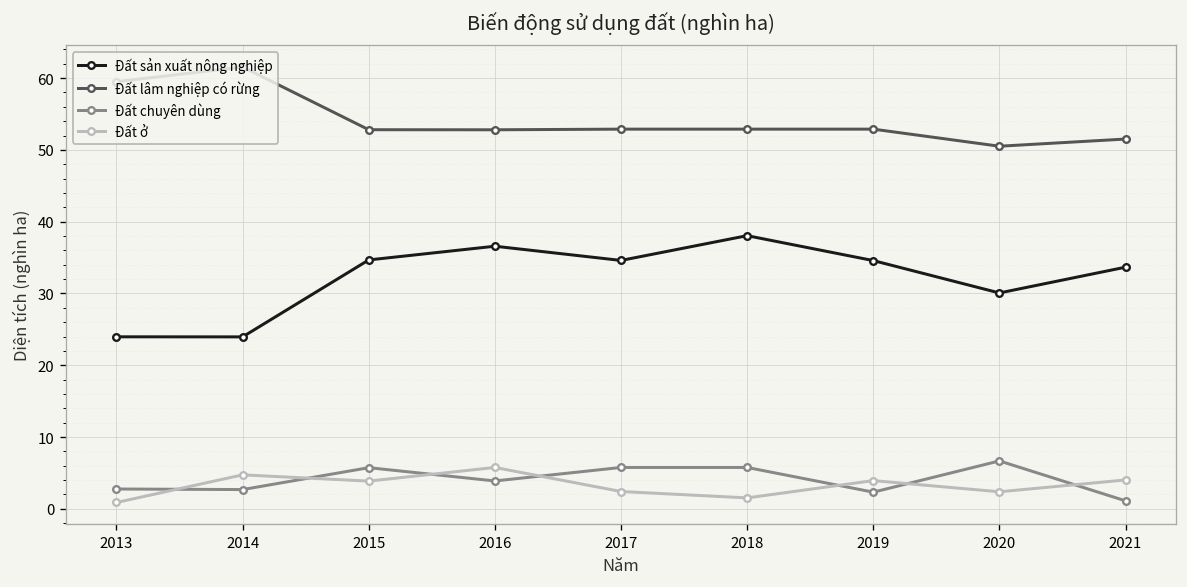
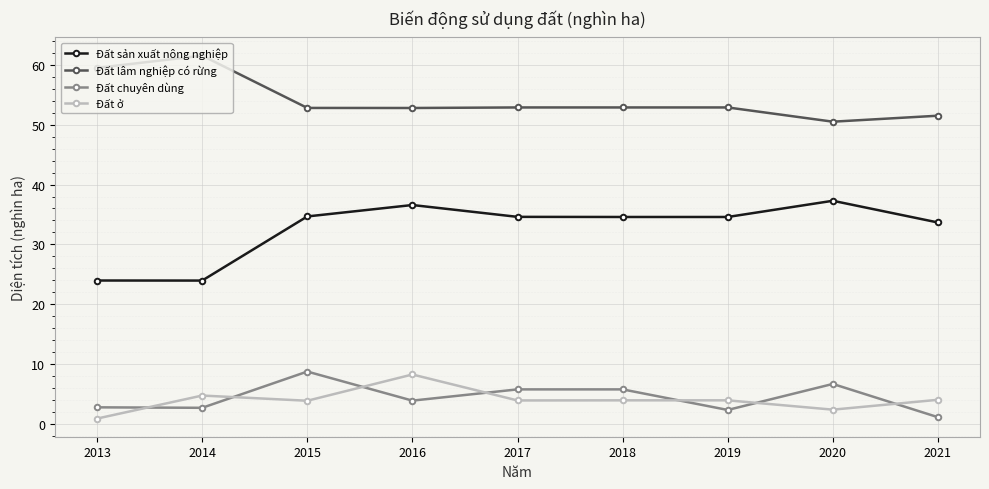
  {
    "Đất sản xuất nông nghiệp": {
      "2013": 24,
      "2014": 24,
      "2015": 35,
      "2016": 37,
      "2017": 35,
-     "2018": 38,
+     "2018": 35,
      "2019": 35,
-     "2020": 30,
+     "2020": 37,
      "2021": 34
    },
    "Đất lâm nghiệp có rừng": {
      "2015": 53,
      "2016": 53,
      "2017": 53,
      "2018": 53,
      "2019": 53,
      "2020": 51,
      "2021": 52
    },
    "Đất chuyên dùng": {
      "2013": 3,
      "2014": 3,
-     "2015": 6,
+     "2015": 9,
      "2016": 4,
      "2017": 6,
      "2018": 6,
      "2019": 2,
      "2020": 7,
      "2021": 1
    },
    "Đất ở": {
      "2013": 1,
      "2014": 5,
      "2015": 4,
-     "2016": 6,
-     "2017": 2,
-     "2018": 2,
+     "2016": 8,
+     "2017": 4,
+     "2018": 4,
      "2019": 4,
      "2020": 2,
      "2021": 4
    }
  }
